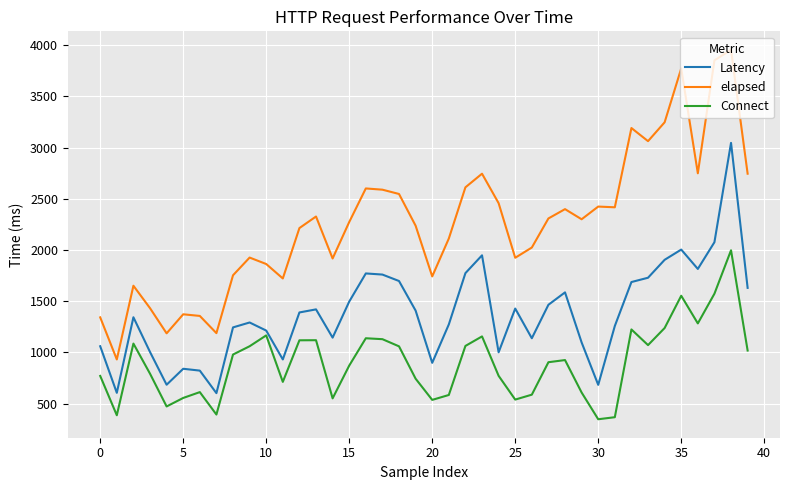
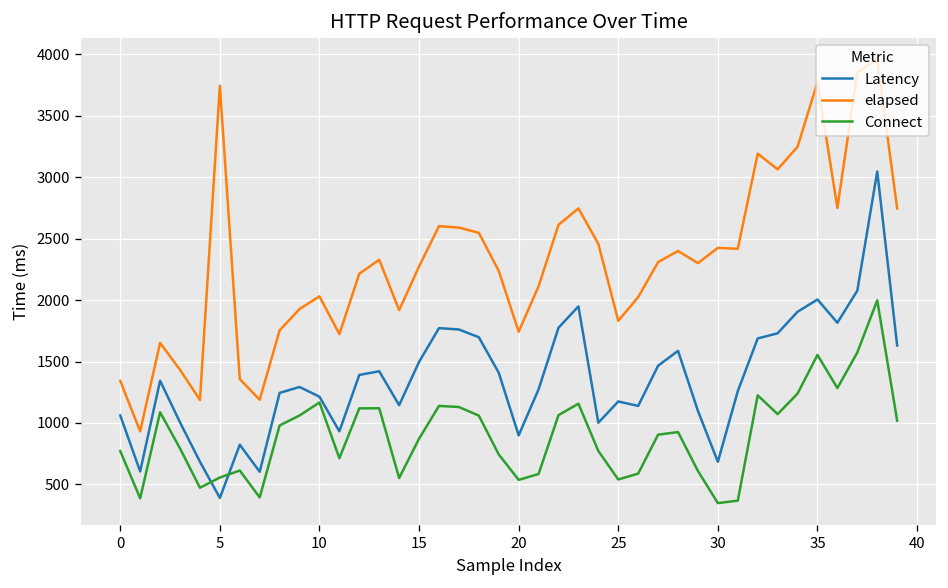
  {
    "Latency": {
      "0": 1060,
-     "5": 840,
+     "5": 390,
      "10": 1210,
      "15": 1500,
      "20": 900,
-     "25": 1430,
+     "25": 1180,
      "30": 680,
      "35": 2010
    },
    "elapsed": {
      "0": 1340,
-     "5": 1370,
-     "10": 1860,
+     "5": 3750,
+     "10": 2030,
      "15": 2270,
      "20": 1740,
-     "25": 1930,
+     "25": 1830,
      "30": 2430
    },
    "Connect": {
      "0": 770,
      "5": 560,
      "10": 1170,
      "15": 870,
      "20": 540,
      "25": 540,
      "30": 350,
      "35": 1550
    }
  }
